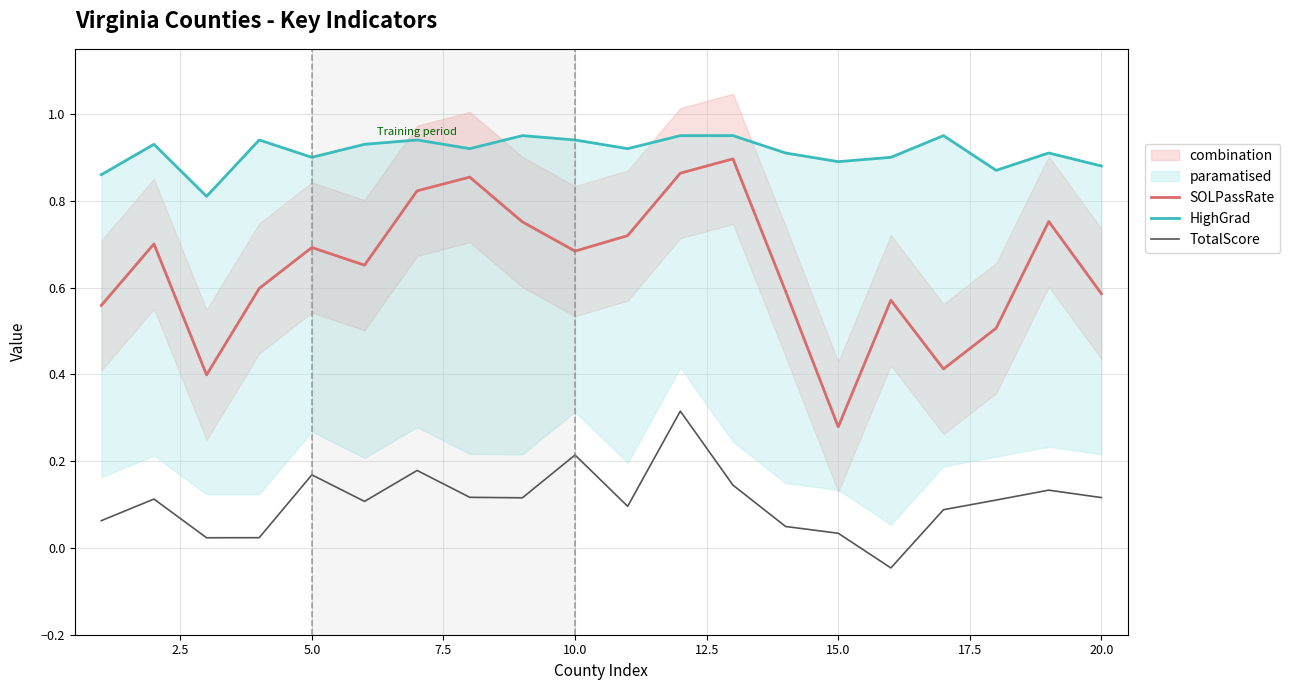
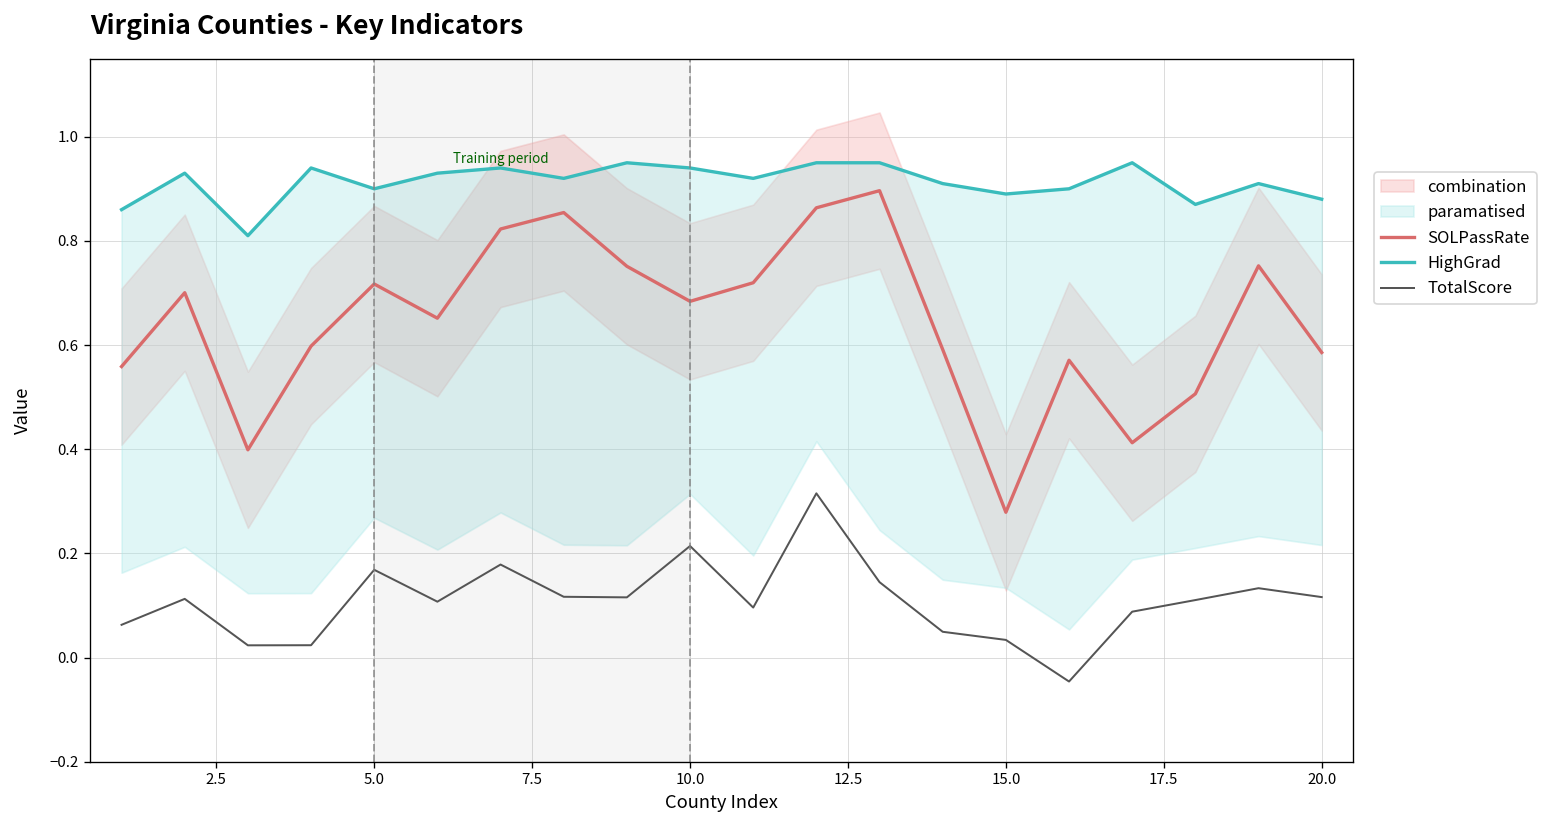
  {
    "SOLPassRate": {
-     "5.0": 0.69,
+     "5.0": 0.72,
      "10.0": 0.68,
      "15.0": 0.28,
      "20.0": 0.59
    },
    "paramatised": {
      "5.0": 0.90,
      "10.0": 0.94,
      "15.0": 0.89,
      "20.0": 0.88
    },
    "TotalScore": {
      "5.0": 0.17,
      "10.0": 0.21,
      "15.0": 0.03,
      "20.0": 0.12
    }
  }
